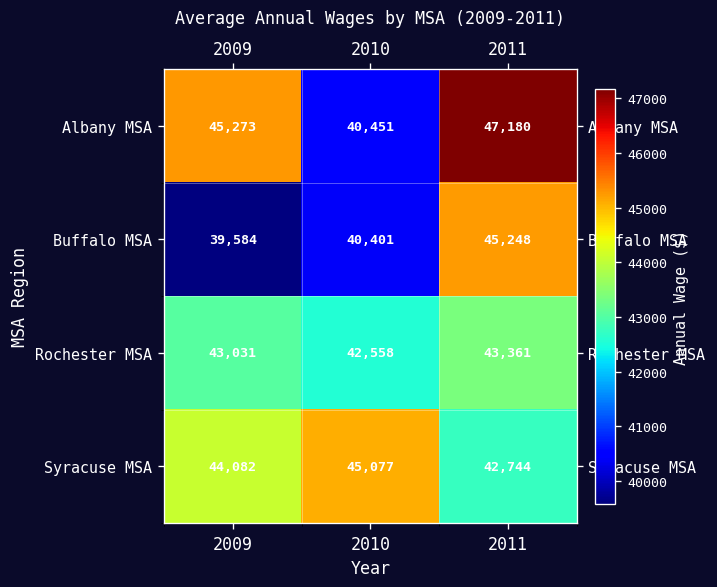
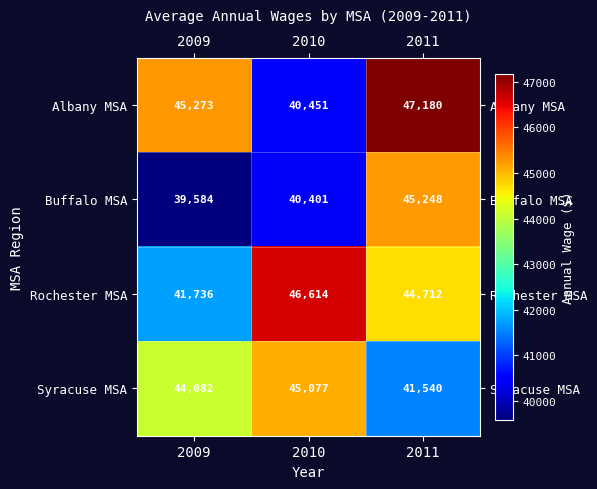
  {
    "Albany MSA": {
      "2009": "45,273",
      "2010": "40,451",
      "2011": "47,180"
    },
    "Buffalo MSA": {
      "2009": "39,584",
      "2010": "40,401",
      "2011": "45,248"
    },
    "Rochester MSA": {
-     "2009": "43,031",
-     "2010": "42,558",
-     "2011": "43,361"
+     "2009": "41,736",
+     "2010": "46,614",
+     "2011": "44,712"
    },
    "Syracuse MSA": {
      "2009": "44,082",
      "2010": "45,077",
-     "2011": "42,744"
+     "2011": "41,540"
    }
  }
